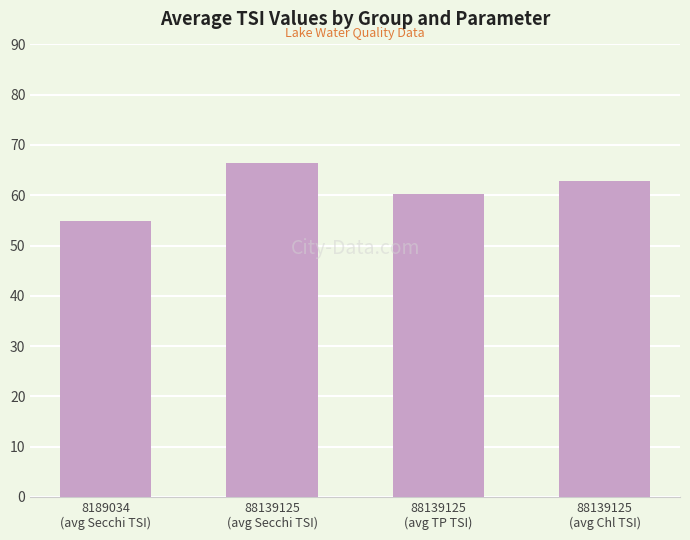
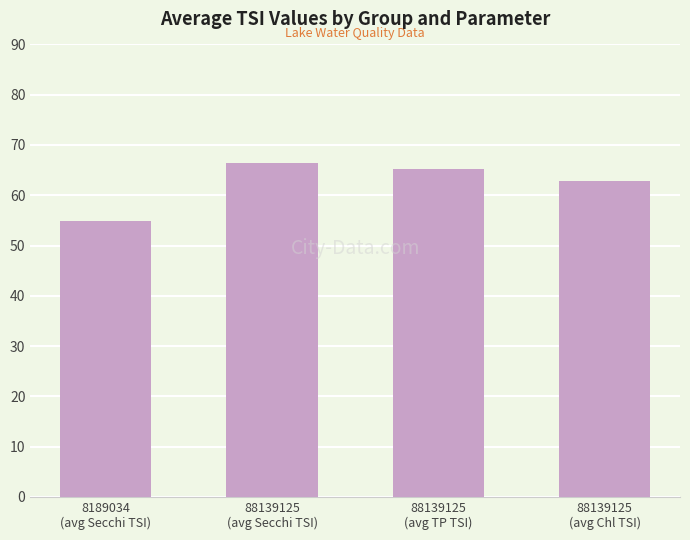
  {
    "8189034 (avg Secchi TSI)": 55,
    "88139125 (avg Secchi TSI)": 67,
-   "88139125 (avg TP TSI)": 60,
+   "88139125 (avg TP TSI)": 65,
    "88139125 (avg Chl TSI)": 63
  }
